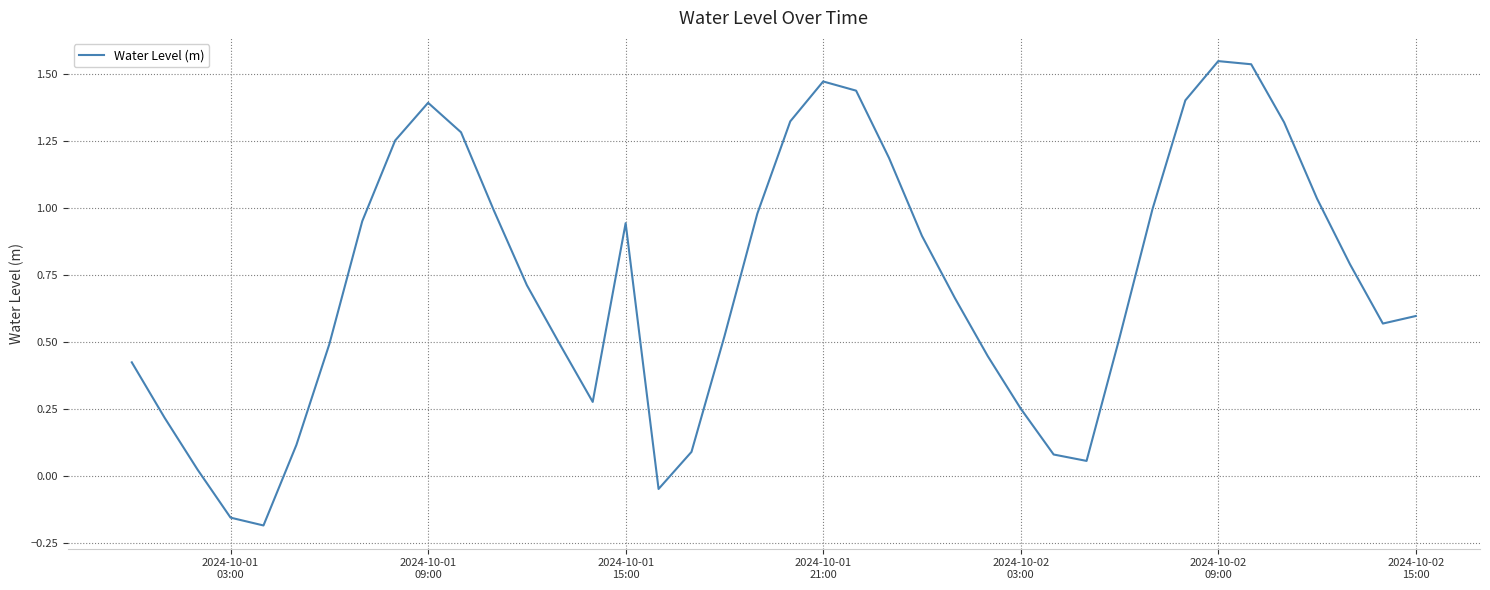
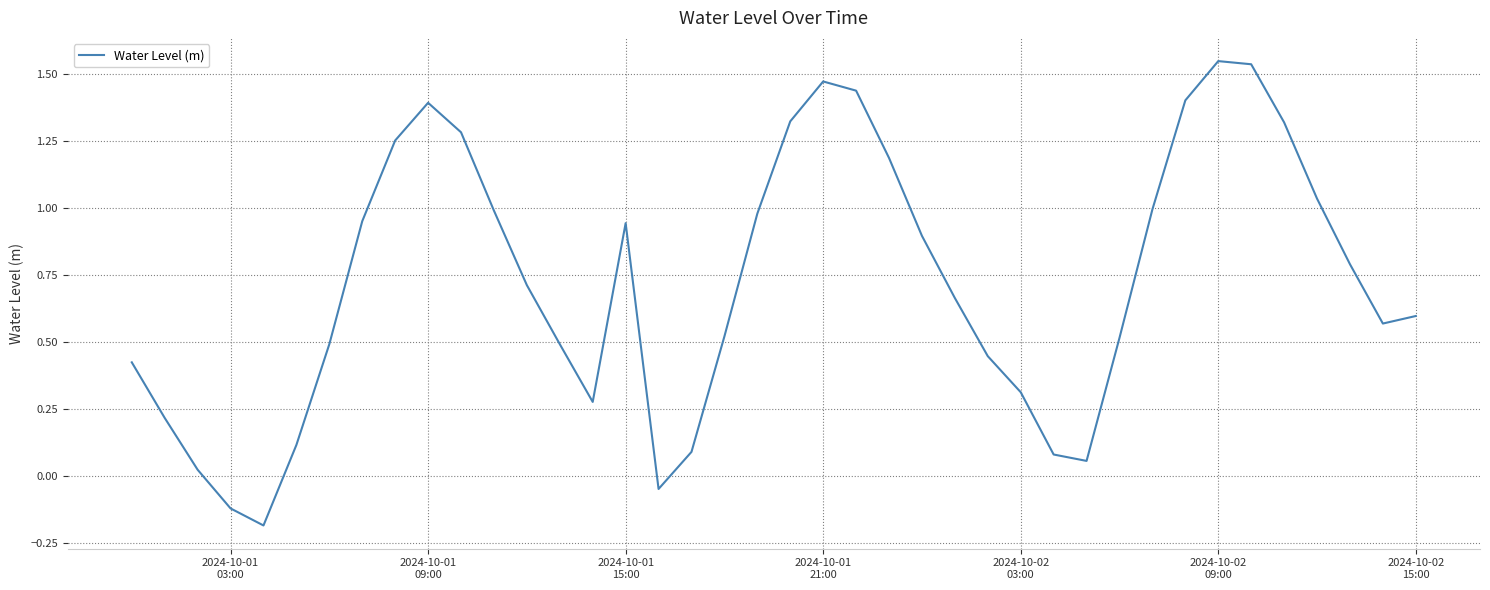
  {
-   "2024-10-01 03:00": -0.16,
+   "2024-10-01 03:00": -0.12,
    "2024-10-01 09:00": 1.39,
    "2024-10-01 15:00": 0.94,
    "2024-10-01 21:00": 1.47,
-   "2024-10-02 03:00": 0.25,
+   "2024-10-02 03:00": 0.31,
    "2024-10-02 09:00": 1.55,
    "2024-10-02 15:00": 0.60
  }
